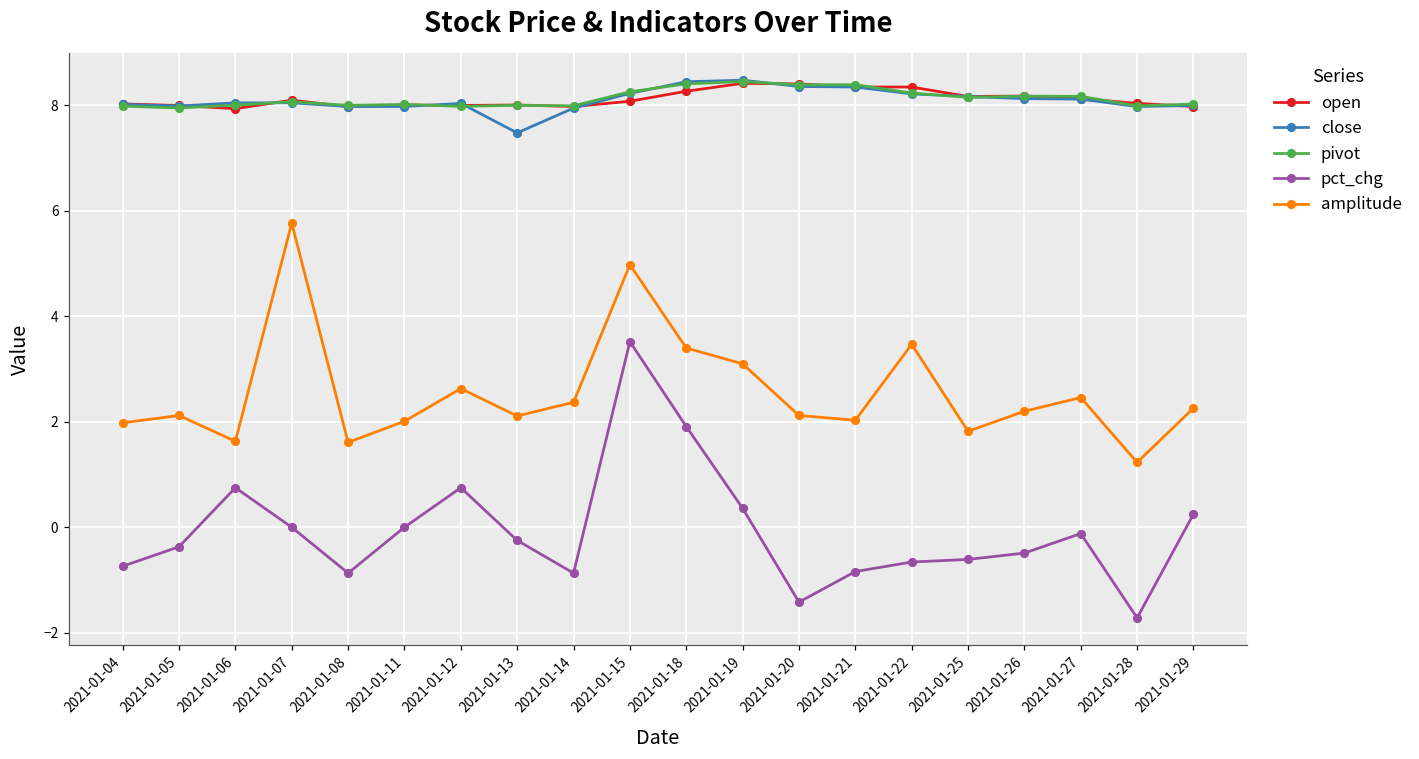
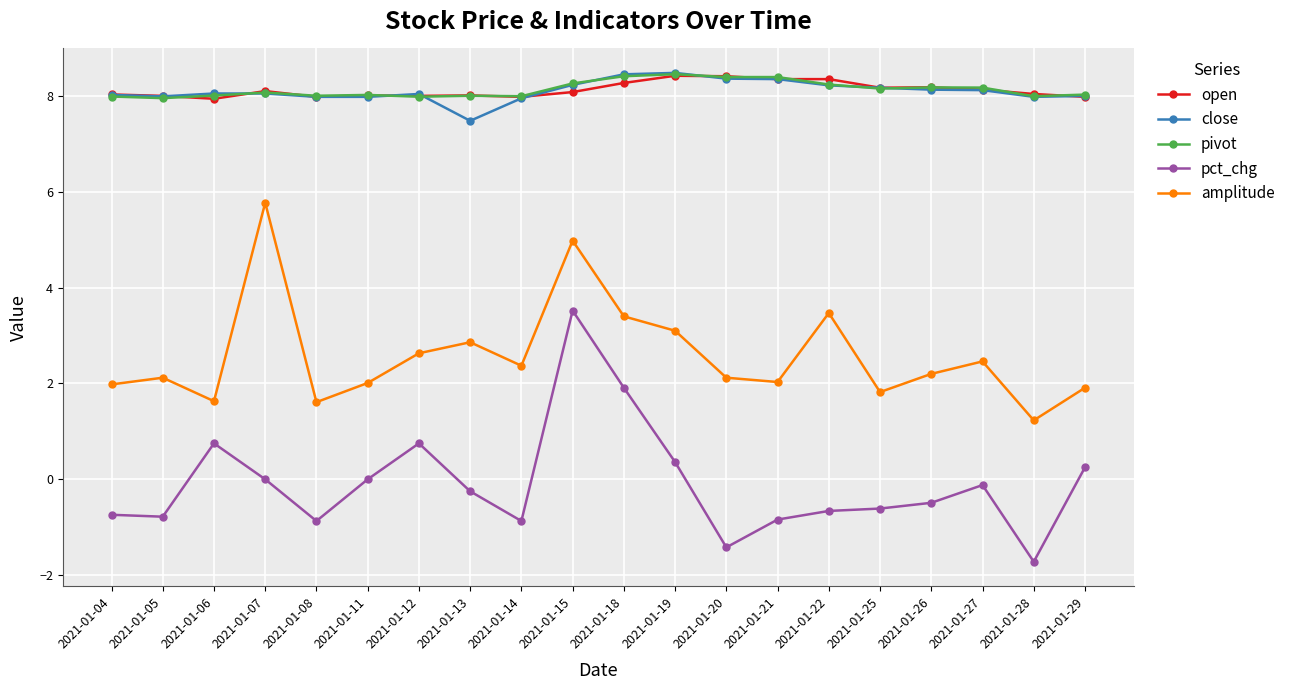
  {
    "open": {
      "2021-01-06": 7.9,
      "2021-01-15": 8.1,
      "2021-01-18": 8.3,
      "2021-01-22": 8.4
    },
    "close": {
      "2021-01-13": 7.5
    },
    "pct_chg": {
      "2021-01-04": -0.7,
-     "2021-01-05": -0.4,
+     "2021-01-05": -0.8,
      "2021-01-06": 0.8,
      "2021-01-07": 0.0,
      "2021-01-08": -0.9,
      "2021-01-11": 0.0,
      "2021-01-12": 0.8,
      "2021-01-13": -0.3,
      "2021-01-14": -0.9,
      "2021-01-15": 3.5,
      "2021-01-18": 1.9,
      "2021-01-19": 0.4,
      "2021-01-20": -1.4,
      "2021-01-21": -0.8,
      "2021-01-22": -0.7,
      "2021-01-25": -0.6,
      "2021-01-26": -0.5,
      "2021-01-27": -0.1,
      "2021-01-28": -1.7,
      "2021-01-29": 0.3
    },
    "amplitude": {
      "2021-01-04": 2.0,
      "2021-01-05": 2.1,
      "2021-01-06": 1.6,
      "2021-01-07": 5.8,
      "2021-01-08": 1.6,
      "2021-01-11": 2.0,
      "2021-01-12": 2.6,
-     "2021-01-13": 2.1,
+     "2021-01-13": 2.9,
      "2021-01-14": 2.4,
      "2021-01-15": 5.0,
      "2021-01-18": 3.4,
      "2021-01-19": 3.1,
      "2021-01-20": 2.1,
      "2021-01-21": 2.0,
      "2021-01-22": 3.5,
      "2021-01-25": 1.8,
      "2021-01-26": 2.2,
      "2021-01-27": 2.5,
      "2021-01-28": 1.2,
-     "2021-01-29": 2.3
+     "2021-01-29": 1.9
    }
  }
